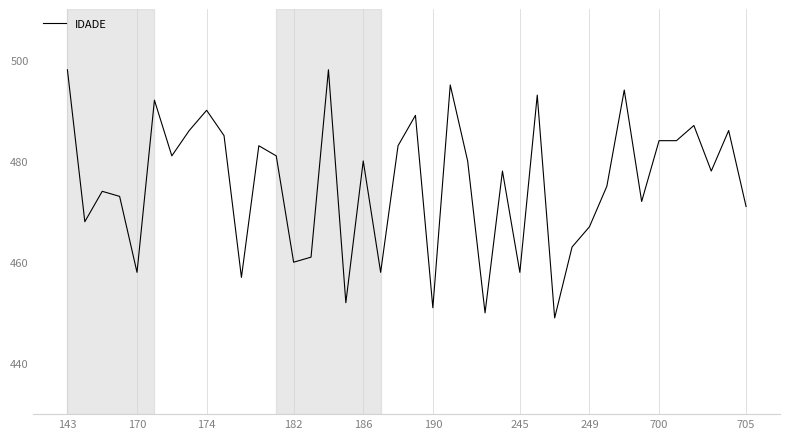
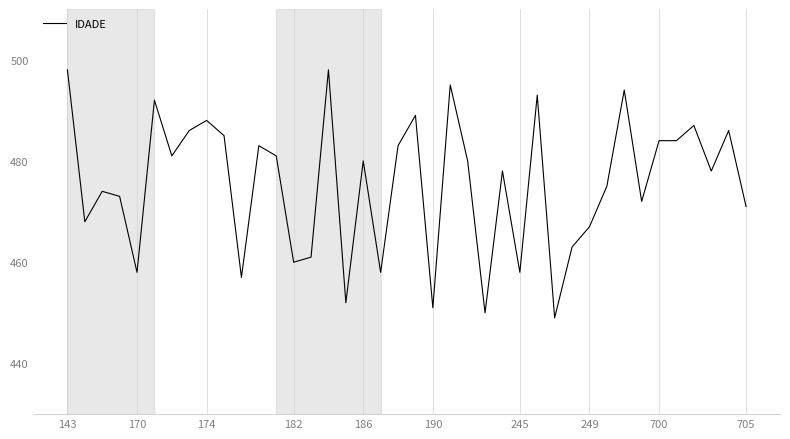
  {
    "143": 498,
    "170": 458,
-   "174": 490,
+   "174": 488,
    "182": 460,
    "186": 480,
    "190": 451,
    "245": 458,
    "249": 467,
    "700": 484,
    "705": 471
  }
